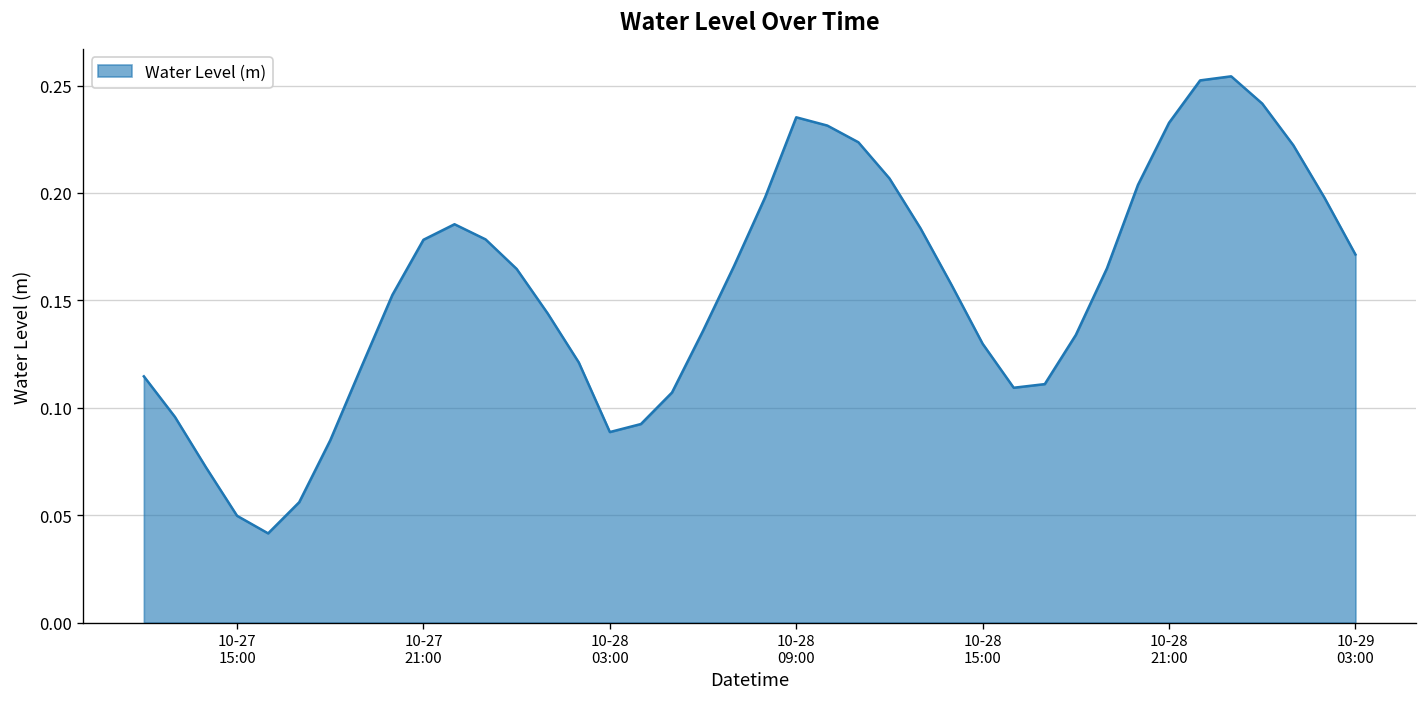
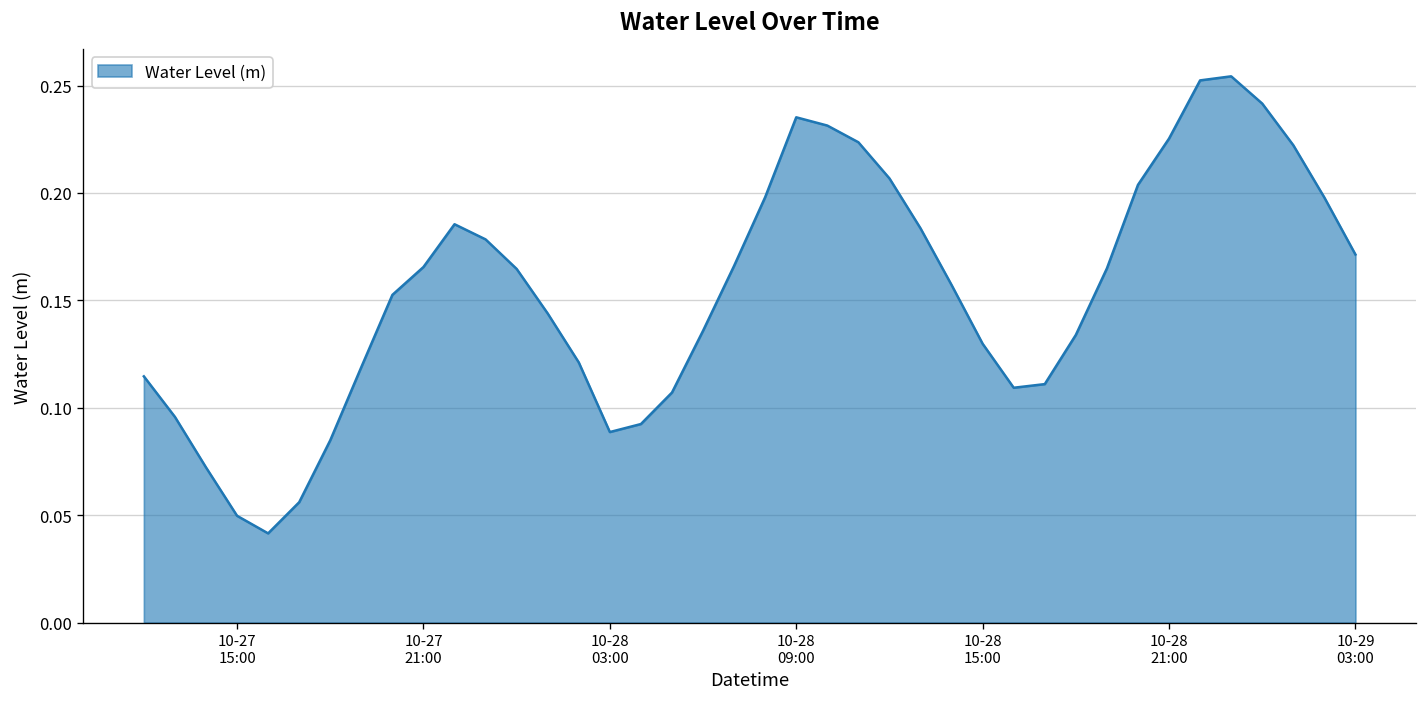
  {
    "10-27 15:00": 0.050,
-   "10-27 21:00": 0.178,
+   "10-27 21:00": 0.166,
    "10-28 03:00": 0.089,
    "10-28 09:00": 0.235,
    "10-28 15:00": 0.130,
-   "10-28 21:00": 0.233,
+   "10-28 21:00": 0.225,
    "10-29 03:00": 0.171
  }
